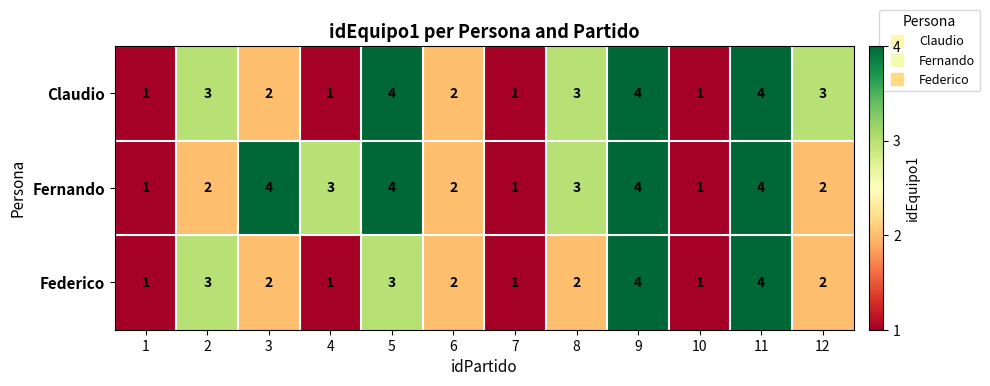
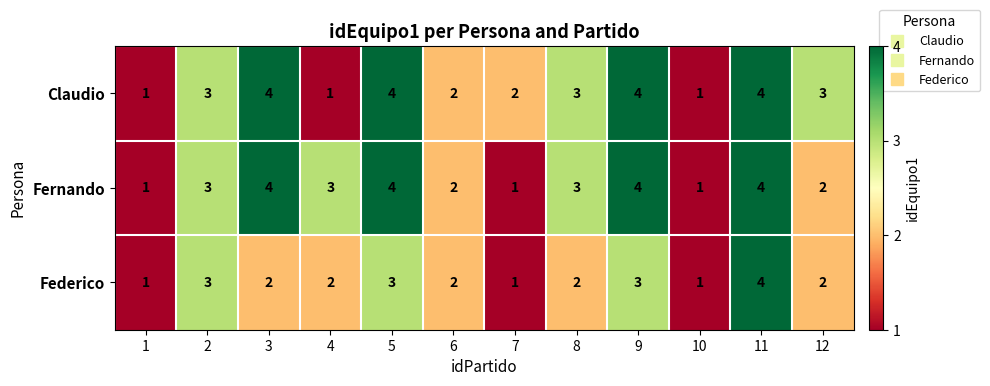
  {
    "Claudio": {
      "1": 1,
      "2": 3,
-     "3": 2,
+     "3": 4,
      "4": 1,
      "5": 4,
      "6": 2,
-     "7": 1,
+     "7": 2,
      "8": 3,
      "9": 4,
      "10": 1,
      "11": 4,
      "12": 3
    },
    "Fernando": {
      "1": 1,
-     "2": 2,
+     "2": 3,
      "3": 4,
      "4": 3,
      "5": 4,
      "6": 2,
      "7": 1,
      "8": 3,
      "9": 4,
      "10": 1,
      "11": 4,
      "12": 2
    },
    "Federico": {
      "1": 1,
      "2": 3,
      "3": 2,
-     "4": 1,
+     "4": 2,
      "5": 3,
      "6": 2,
      "7": 1,
      "8": 2,
-     "9": 4,
+     "9": 3,
      "10": 1,
      "11": 4,
      "12": 2
    }
  }
